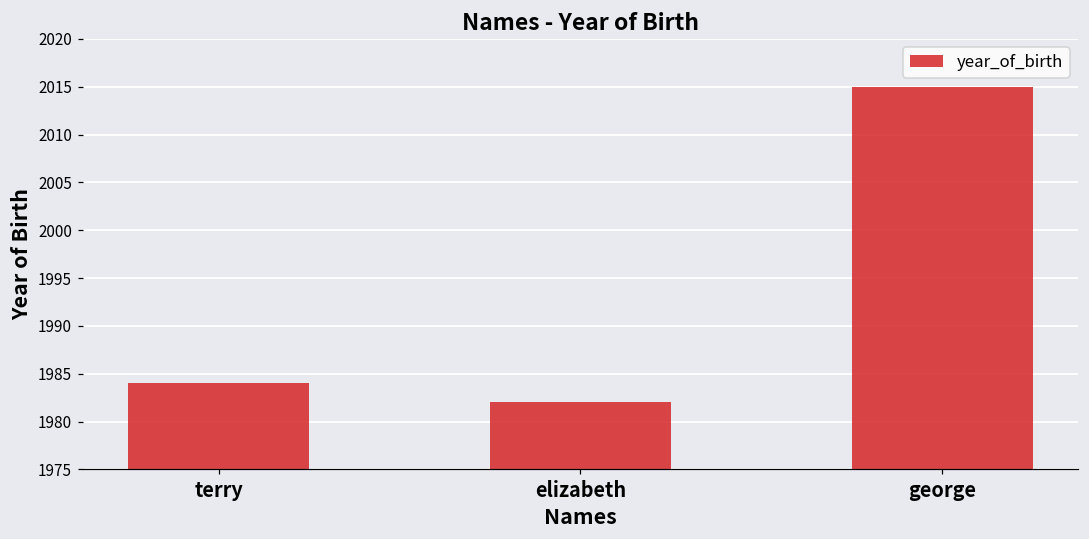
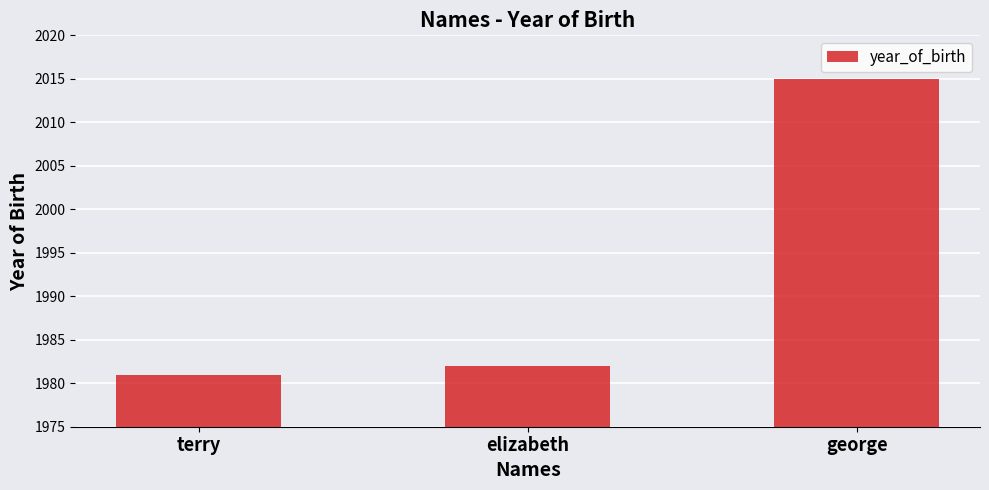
  {
-   "terry": 1984,
+   "terry": 1981,
    "elizabeth": 1982,
    "george": 2015
  }
